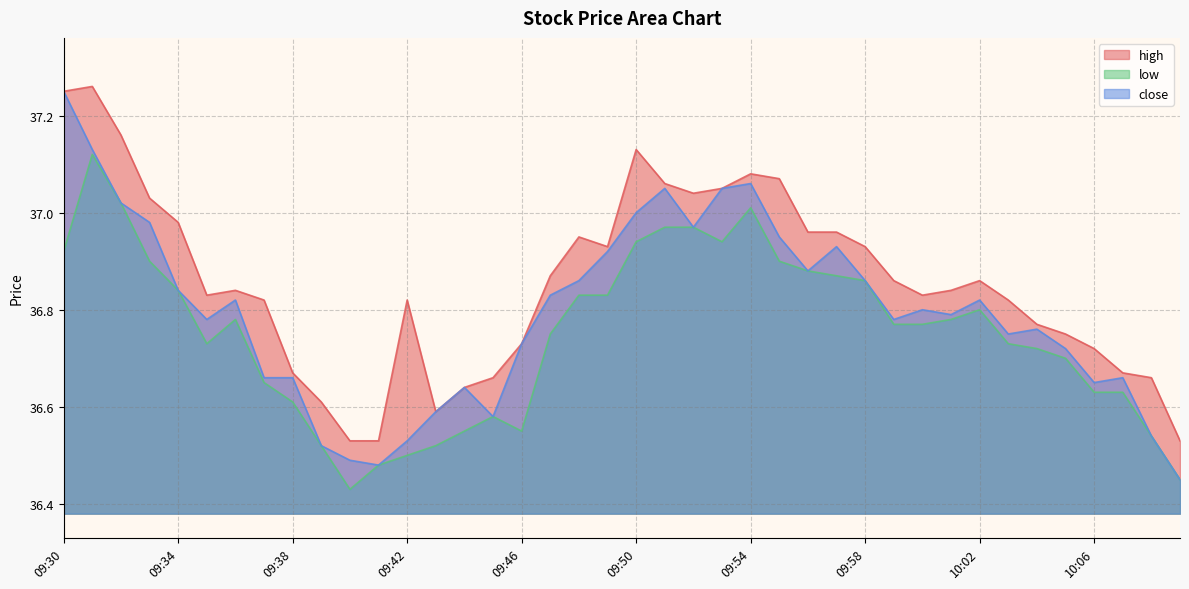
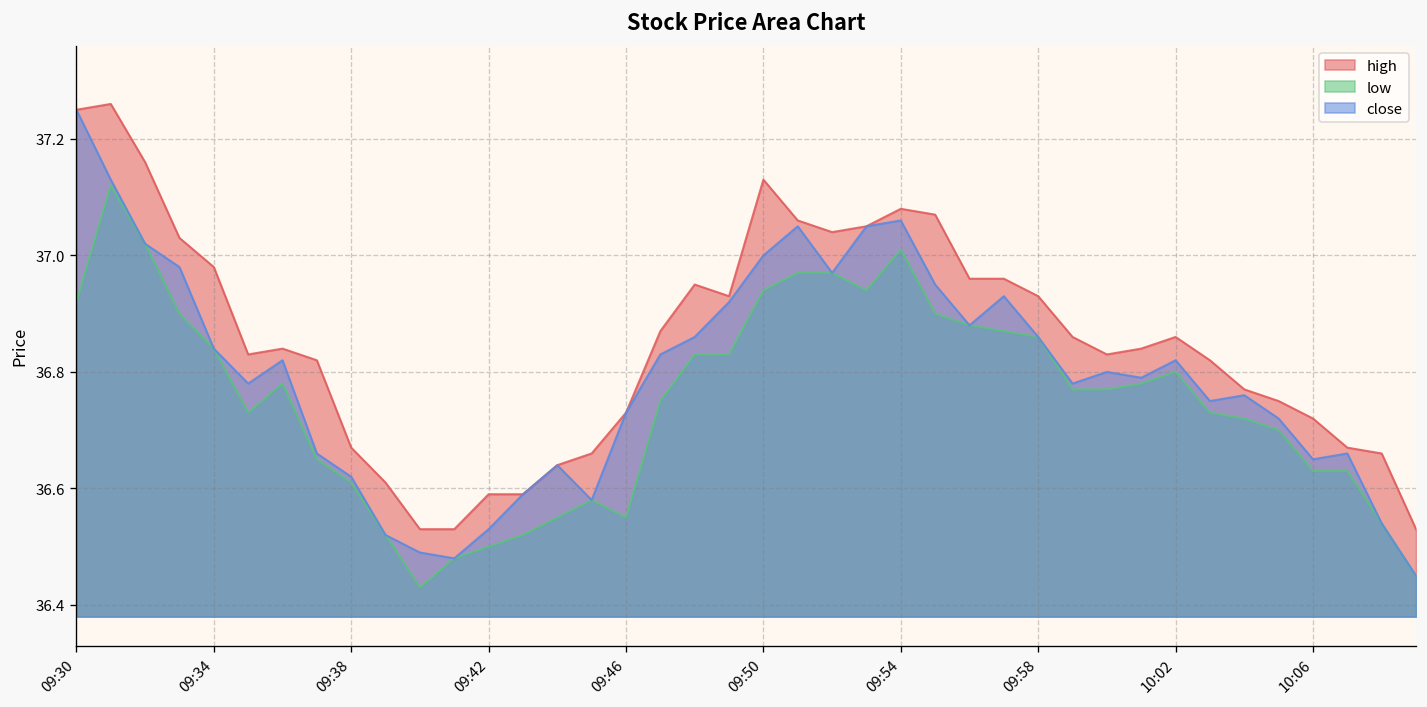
  {
    "high": {
      "09:34": 36.98,
      "09:38": 36.67,
-     "09:42": 36.82,
+     "09:42": 36.59,
      "09:50": 37.13,
      "09:54": 37.08,
      "09:58": 36.93,
      "10:02": 36.86,
      "10:06": 36.72
    },
    "low": {
      "09:30": 36.92,
      "09:38": 36.61,
      "09:42": 36.50,
      "09:46": 36.55,
      "09:50": 36.94,
      "09:54": 37.01,
      "10:02": 36.80,
      "10:06": 36.63
    },
    "close": {
-     "09:38": 36.66,
+     "09:38": 36.62,
      "09:42": 36.53,
      "09:50": 37.00,
      "09:54": 37.06,
      "10:02": 36.82,
      "10:06": 36.65
    }
  }
